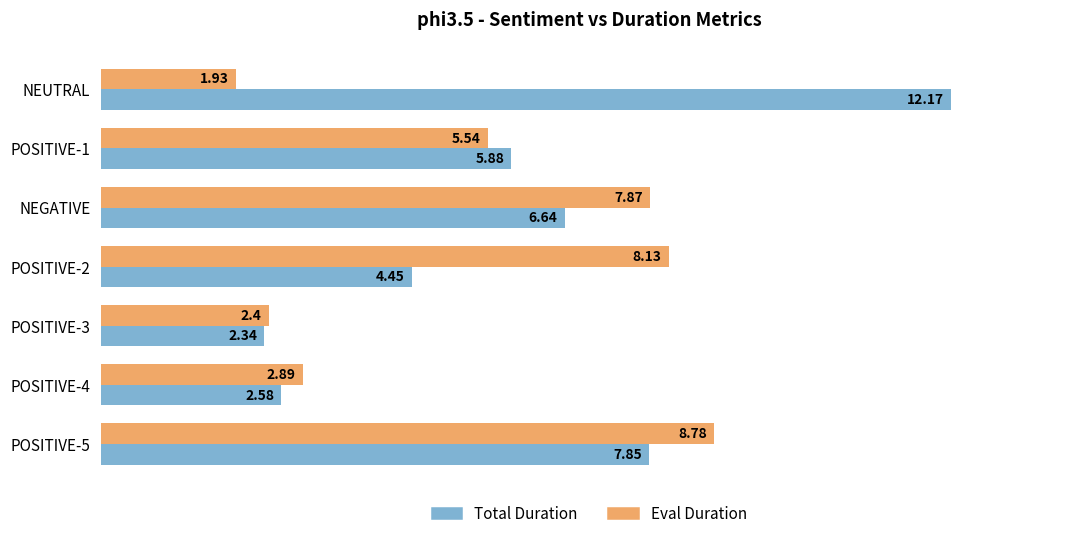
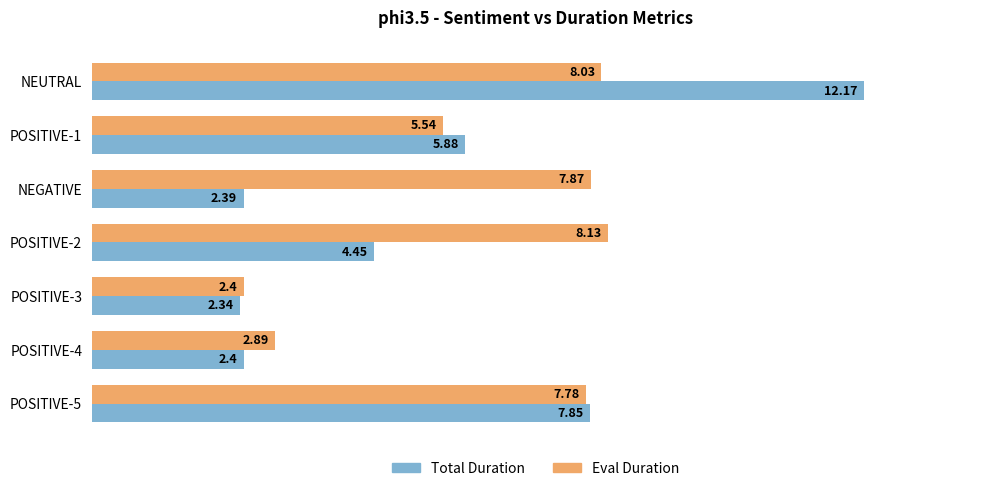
  {
    "Total Duration": {
      "NEUTRAL": 12.17,
      "POSITIVE-1": 5.88,
-     "NEGATIVE": 6.64,
+     "NEGATIVE": 2.39,
      "POSITIVE-2": 4.45,
      "POSITIVE-3": 2.34,
-     "POSITIVE-4": 2.58,
+     "POSITIVE-4": 2.4,
      "POSITIVE-5": 7.85
    },
    "Eval Duration": {
-     "NEUTRAL": 1.93,
+     "NEUTRAL": 8.03,
      "POSITIVE-1": 5.54,
      "NEGATIVE": 7.87,
      "POSITIVE-2": 8.13,
      "POSITIVE-3": 2.4,
      "POSITIVE-4": 2.89,
-     "POSITIVE-5": 8.78
+     "POSITIVE-5": 7.78
    }
  }
